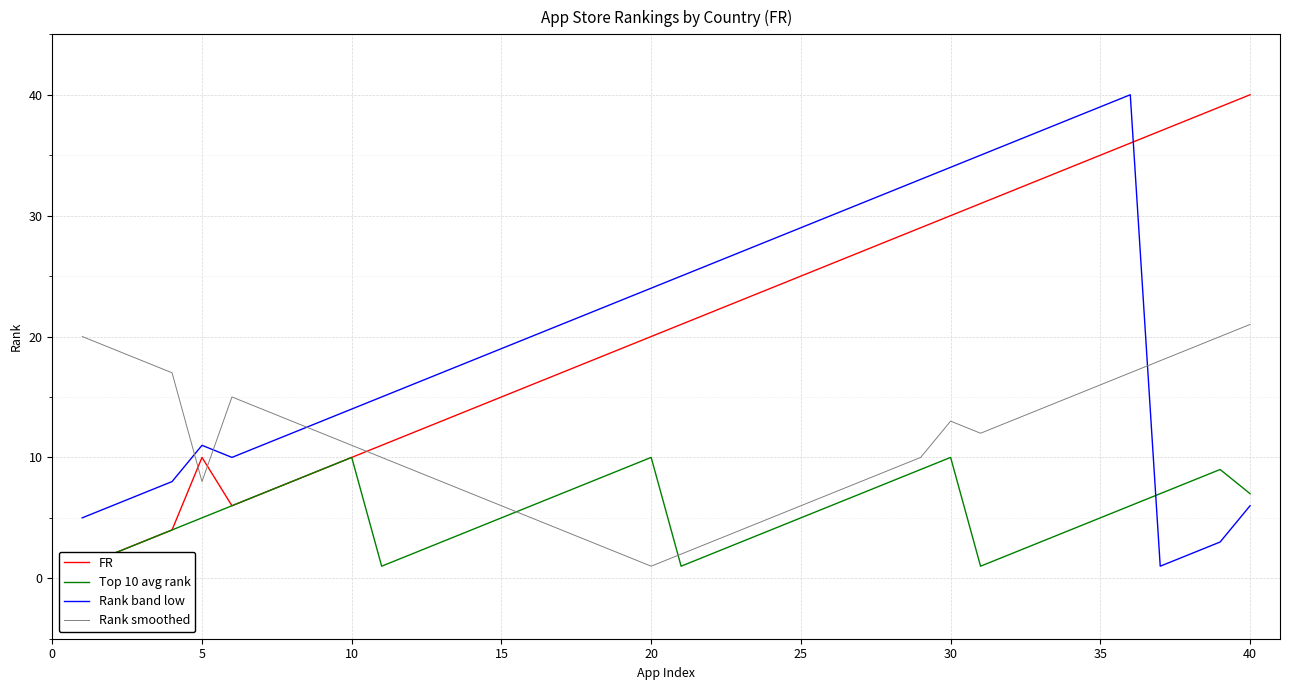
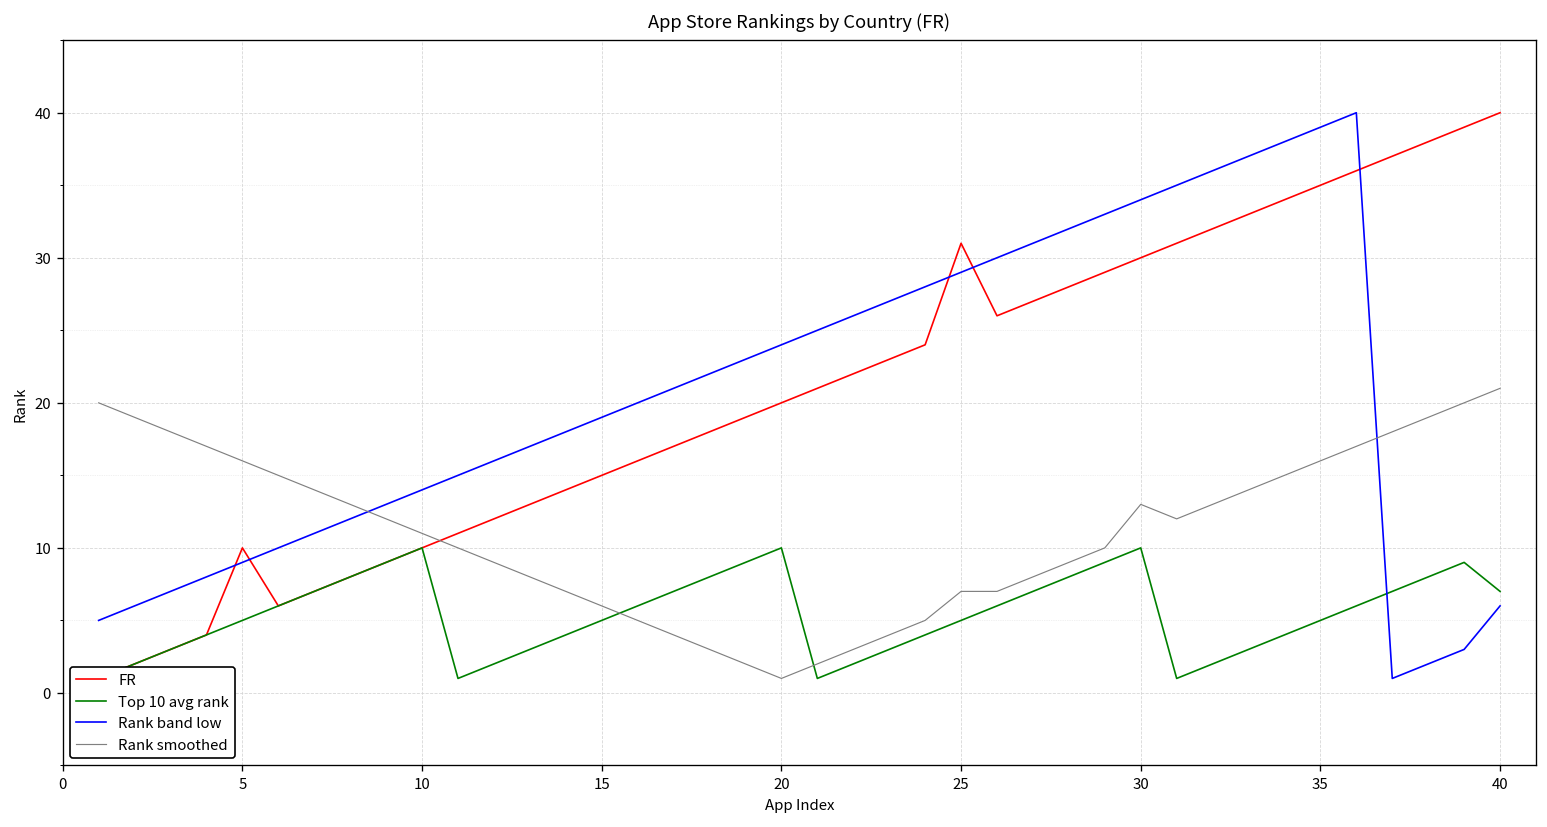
  {
    "FR": {
      "5": 10,
      "15": 15,
      "20": 20,
-     "25": 25,
+     "25": 31,
      "30": 30,
      "35": 35,
      "40": 40
    },
    "Top 10 avg rank": {
      "5": 5,
      "15": 5,
      "20": 10,
      "25": 5,
      "30": 10,
      "35": 5,
      "40": 7
    },
    "Rank band low": {
-     "5": 11,
+     "5": 9,
      "10": 14,
      "15": 19,
      "20": 24,
      "25": 29,
      "30": 34,
      "35": 39,
      "40": 6
    },
    "Rank smoothed": {
-     "5": 8,
+     "5": 16,
      "10": 11,
      "15": 6,
      "20": 1,
-     "25": 6,
+     "25": 7,
      "30": 13,
      "35": 16,
      "40": 21
    }
  }
